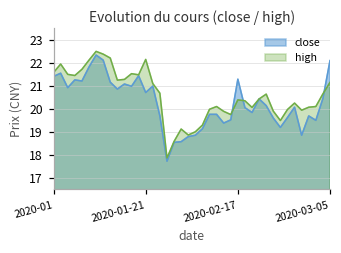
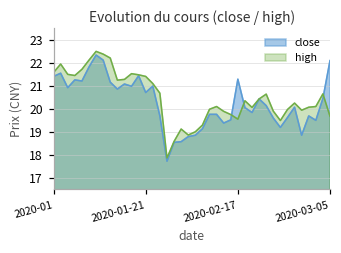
  {
    "close": {
      "2020-01": 21.4,
      "2020-01-21": 20.7,
      "2020-02-17": 21.3,
      "2020-03-05": 22.1
    },
    "high": {
      "2020-01": 21.6,
-     "2020-01-21": 22.2,
-     "2020-02-17": 20.4,
-     "2020-03-05": 21.2
+     "2020-01-21": 21.4,
+     "2020-02-17": 19.6,
+     "2020-03-05": 19.7
    }
  }
